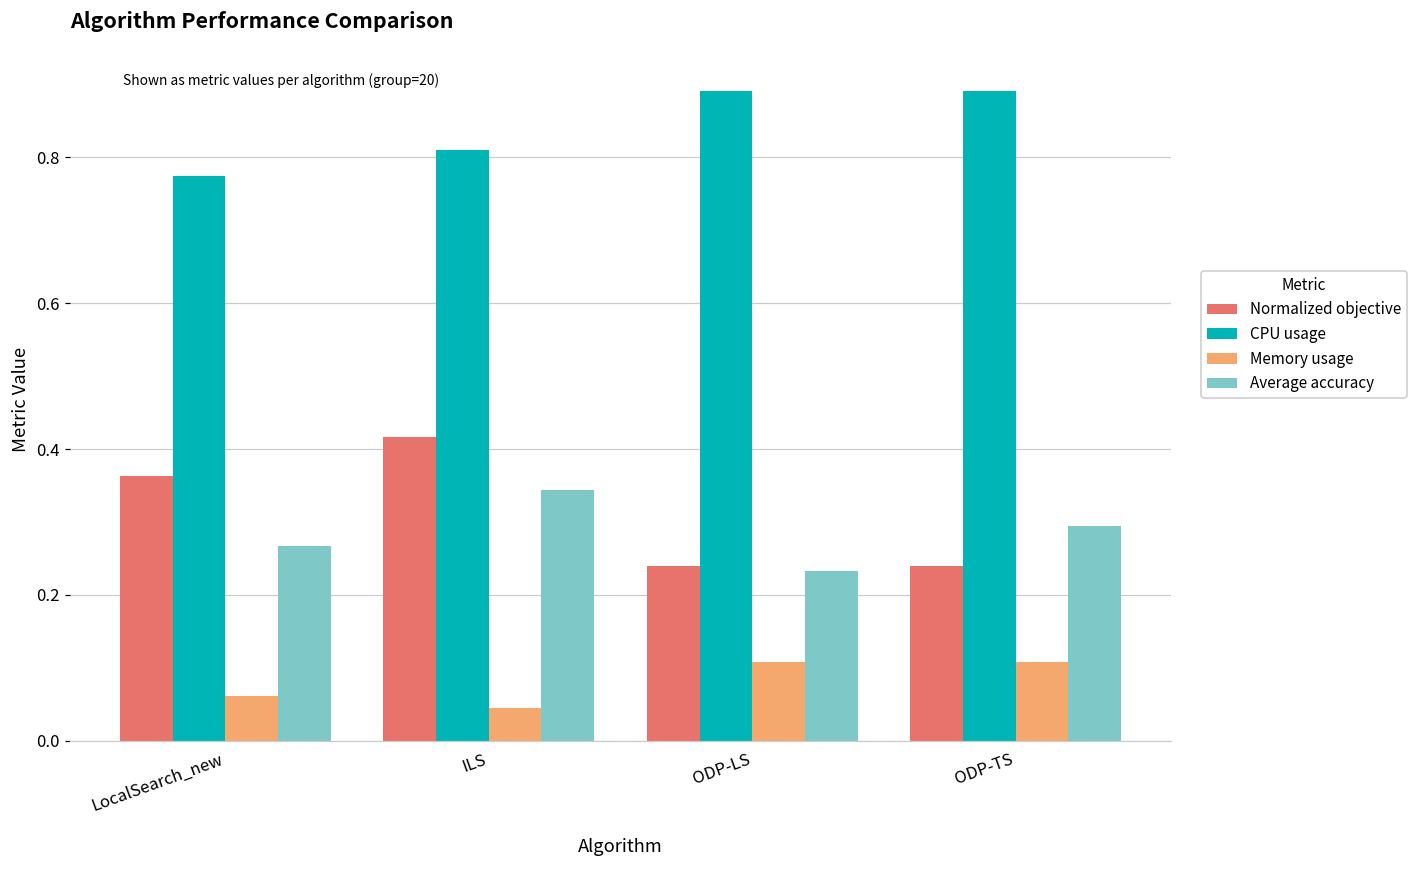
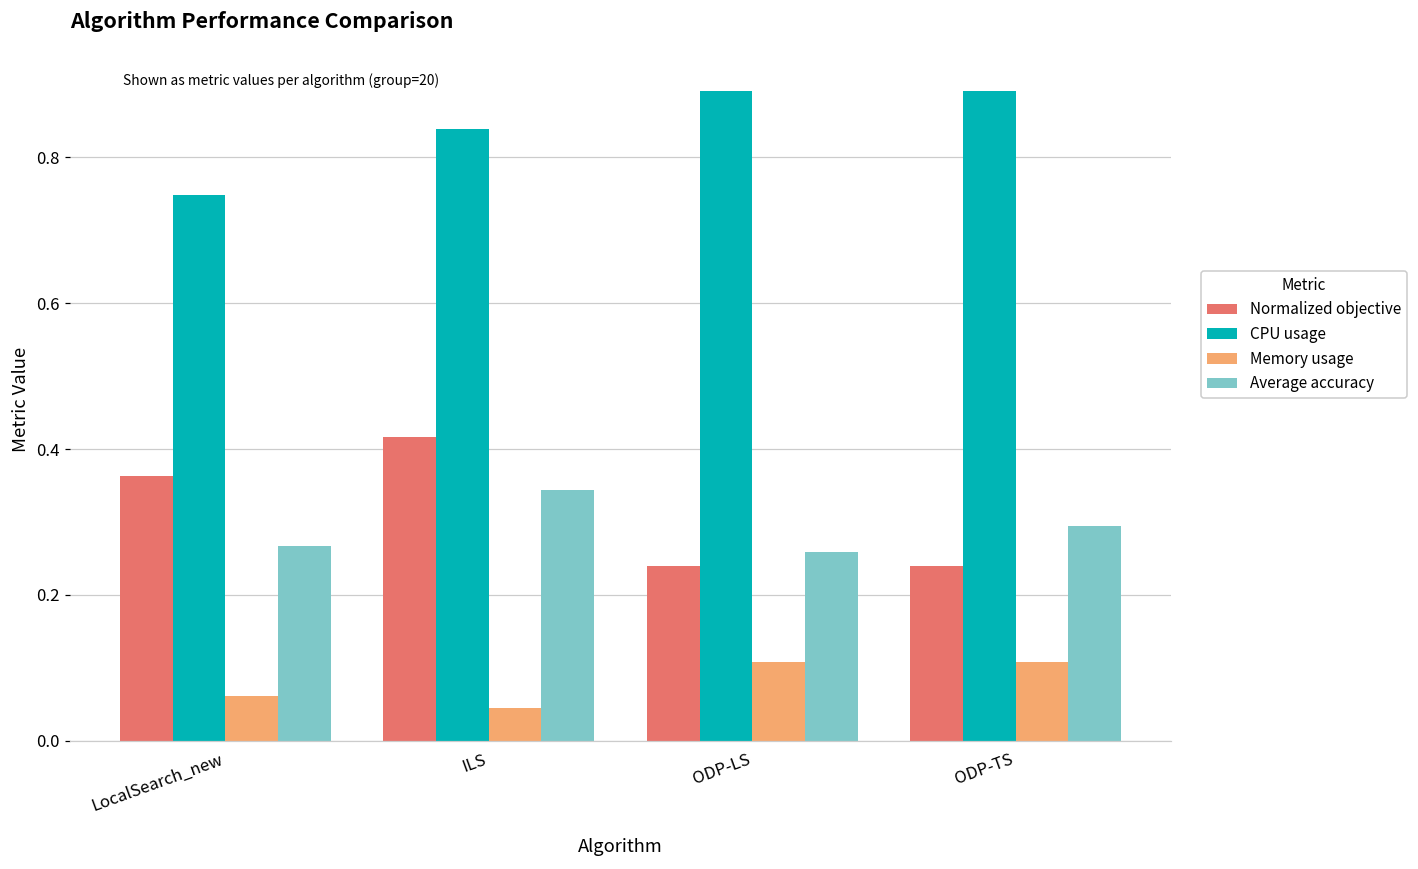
  {
    "CPU usage": {
-     "LocalSearch_new": 0.77,
-     "ILS": 0.81,
+     "LocalSearch_new": 0.75,
+     "ILS": 0.84,
      "ODP-LS": 0.89,
      "ODP-TS": 0.89
    },
    "Average accuracy": {
      "LocalSearch_new": 0.27,
      "ILS": 0.34,
-     "ODP-LS": 0.23,
+     "ODP-LS": 0.26,
      "ODP-TS": 0.29
    }
  }
